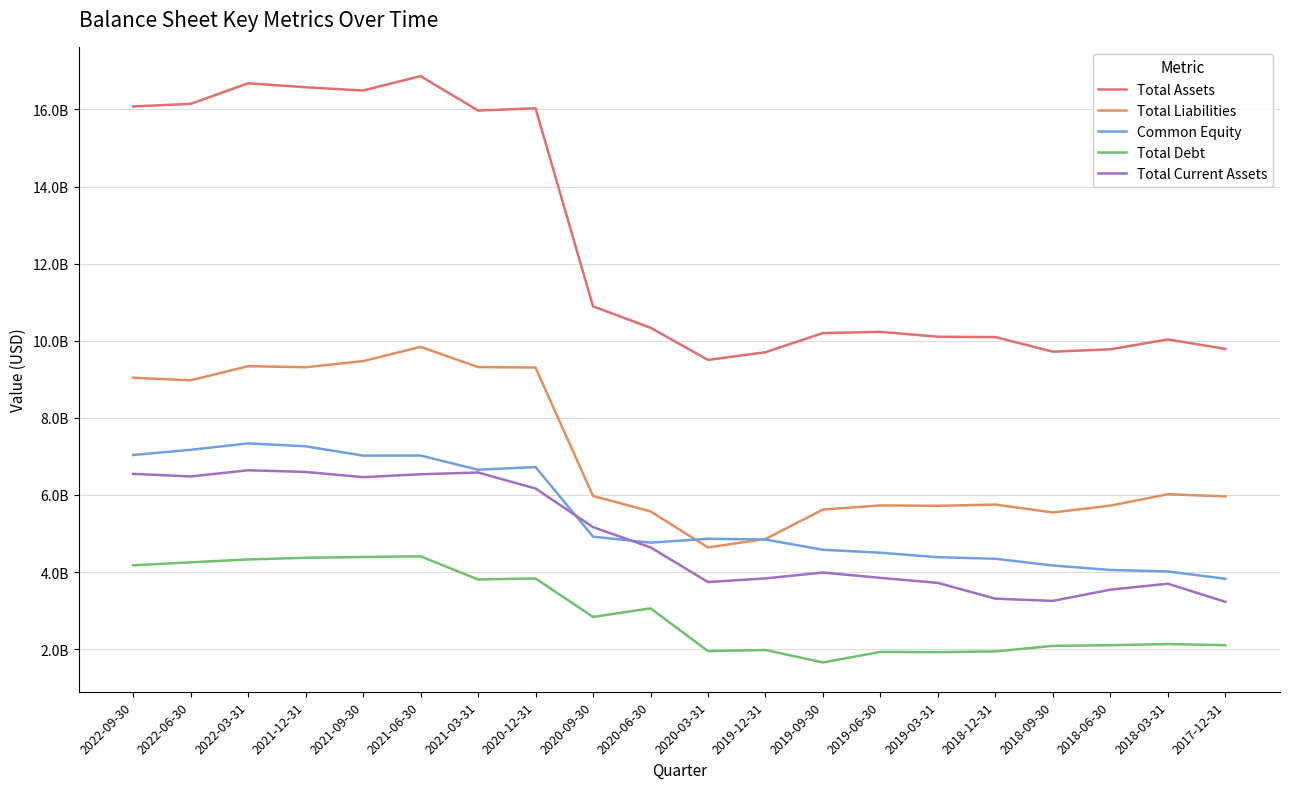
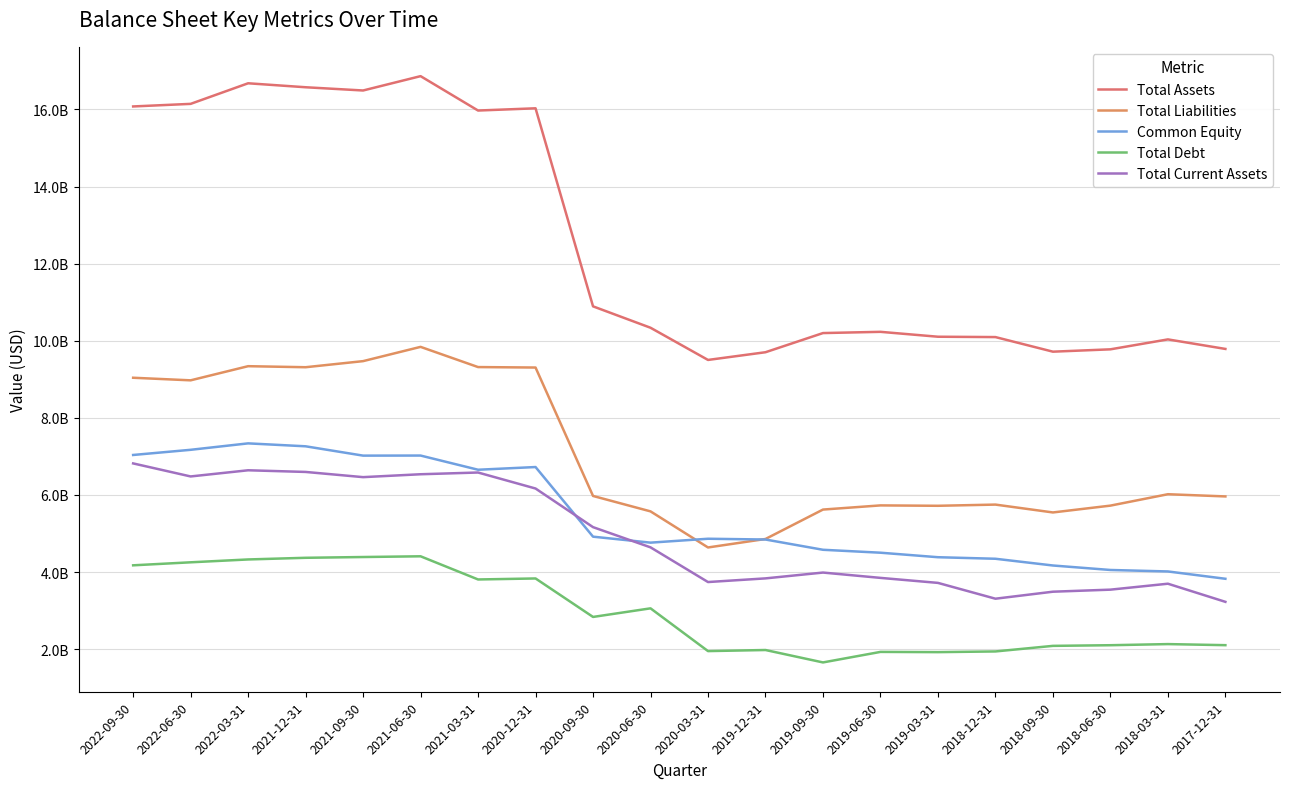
  {
    "Common Equity": {
      "2022-09-30": 7000000000,
      "2022-06-30": 7200000000,
      "2022-03-31": 7300000000,
      "2021-12-31": 7300000000,
      "2021-09-30": 7000000000,
      "2021-06-30": 7000000000,
      "2021-03-31": 6700000000,
      "2020-12-31": 6700000000,
      "2020-09-30": 4900000000,
      "2020-06-30": 4800000000,
      "2020-03-31": 4900000000,
      "2019-09-30": 4600000000,
      "2019-06-30": 4500000000,
      "2019-03-31": 4400000000,
      "2018-12-31": 4300000000,
      "2018-09-30": 4200000000,
      "2018-06-30": 4100000000,
      "2018-03-31": 4000000000,
      "2017-12-31": 3800000000
    },
    "Total Debt": {
      "2022-09-30": 4200000000,
      "2022-06-30": 4300000000,
      "2022-03-31": 4300000000,
      "2021-12-31": 4400000000,
      "2021-09-30": 4400000000,
      "2021-06-30": 4400000000,
      "2021-03-31": 3800000000,
      "2020-12-31": 3800000000,
      "2020-09-30": 2800000000,
      "2020-06-30": 3100000000,
      "2020-03-31": 2000000000,
      "2019-12-31": 2000000000,
      "2019-09-30": 1700000000,
      "2019-06-30": 1900000000,
      "2019-03-31": 1900000000,
      "2018-12-31": 1900000000,
      "2018-09-30": 2100000000,
      "2018-06-30": 2100000000,
      "2018-03-31": 2100000000,
      "2017-12-31": 2100000000
    },
    "Total Current Assets": {
-     "2022-09-30": 6500000000,
+     "2022-09-30": 6800000000,
      "2022-06-30": 6500000000,
      "2022-03-31": 6600000000,
      "2021-12-31": 6600000000,
      "2021-09-30": 6500000000,
      "2021-06-30": 6500000000,
      "2021-03-31": 6600000000,
      "2020-12-31": 6200000000,
      "2020-09-30": 5200000000,
      "2020-06-30": 4600000000,
      "2020-03-31": 3700000000,
      "2019-12-31": 3800000000,
      "2019-09-30": 4000000000,
      "2019-06-30": 3800000000,
      "2019-03-31": 3700000000,
      "2018-12-31": 3300000000,
-     "2018-09-30": 3300000000,
+     "2018-09-30": 3500000000,
      "2018-06-30": 3500000000,
      "2018-03-31": 3700000000,
      "2017-12-31": 3200000000
    }
  }
